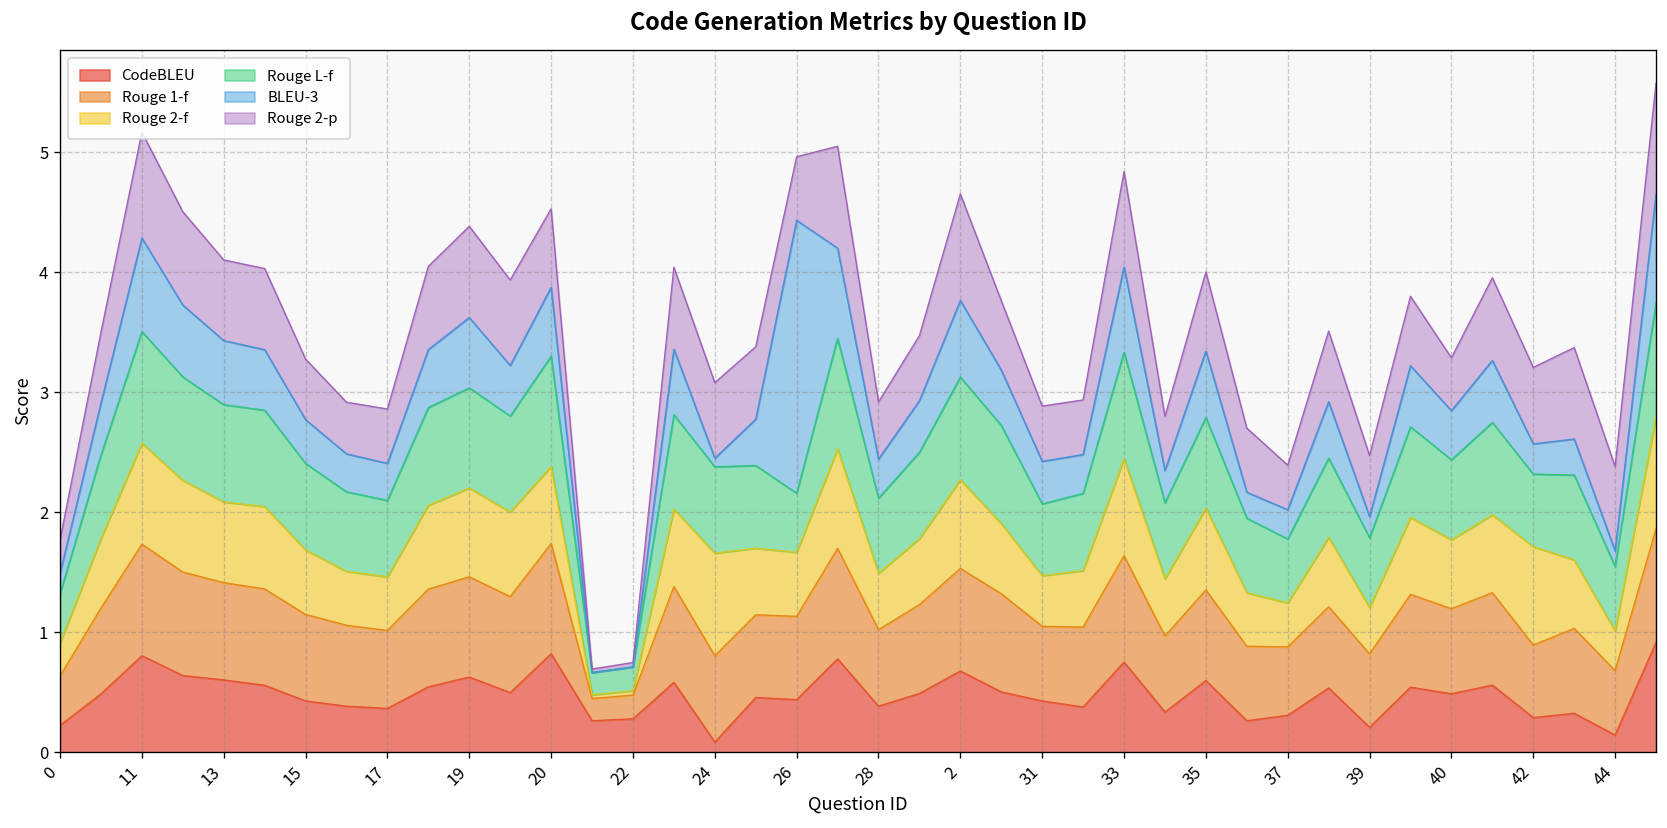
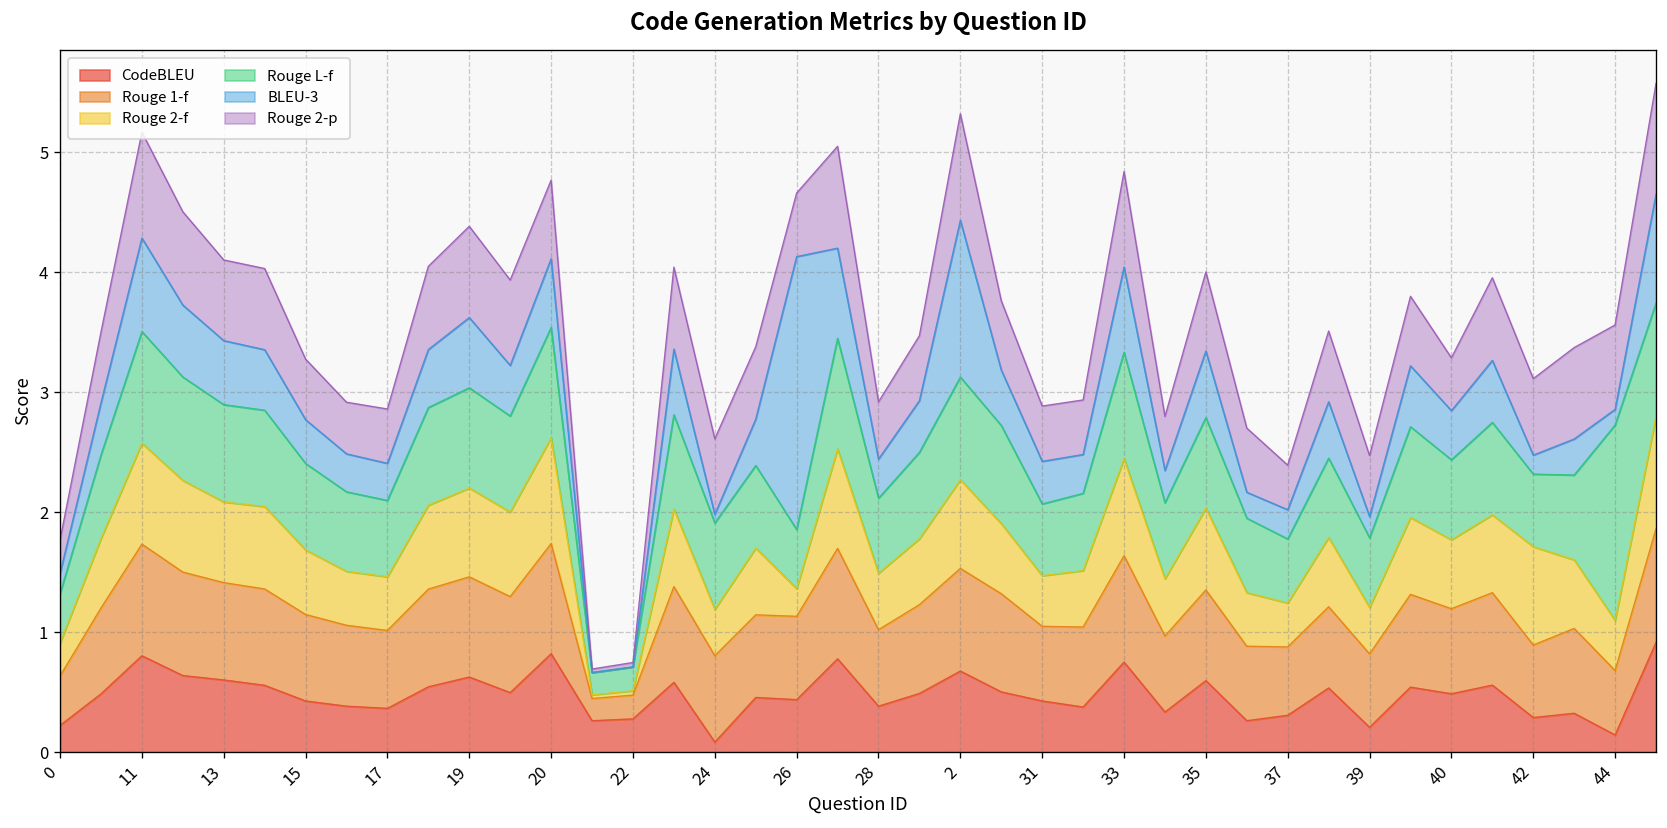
  {
    "Rouge 2-f": {
      "0": 0.3,
-     "20": 0.6,
+     "20": 0.9,
      "22": 0.0,
-     "24": 0.9,
-     "26": 0.5,
+     "24": 0.4,
+     "26": 0.2,
      "28": 0.5,
      "2": 0.7,
      "40": 0.6,
      "42": 0.8,
-     "44": 0.3
+     "44": 0.4
    },
    "Rouge L-f": {
      "0": 0.4,
      "20": 0.9,
      "24": 0.7,
      "26": 0.5,
      "28": 0.6,
      "2": 0.9,
      "40": 0.7,
      "42": 0.6,
-     "44": 0.5
+     "44": 1.6
    },
    "BLEU-3": {
      "0": 0.2,
      "20": 0.6,
      "24": 0.1,
      "26": 2.3,
      "28": 0.3,
-     "2": 0.6,
+     "2": 1.3,
      "40": 0.4,
-     "42": 0.3,
+     "42": 0.2,
      "44": 0.1
    },
    "Rouge 2-p": {
      "0": 0.3,
      "20": 0.7,
      "22": 0.0,
      "24": 0.6,
      "26": 0.5,
      "28": 0.5,
      "2": 0.9,
      "40": 0.4,
      "42": 0.6,
      "44": 0.7
    }
  }
